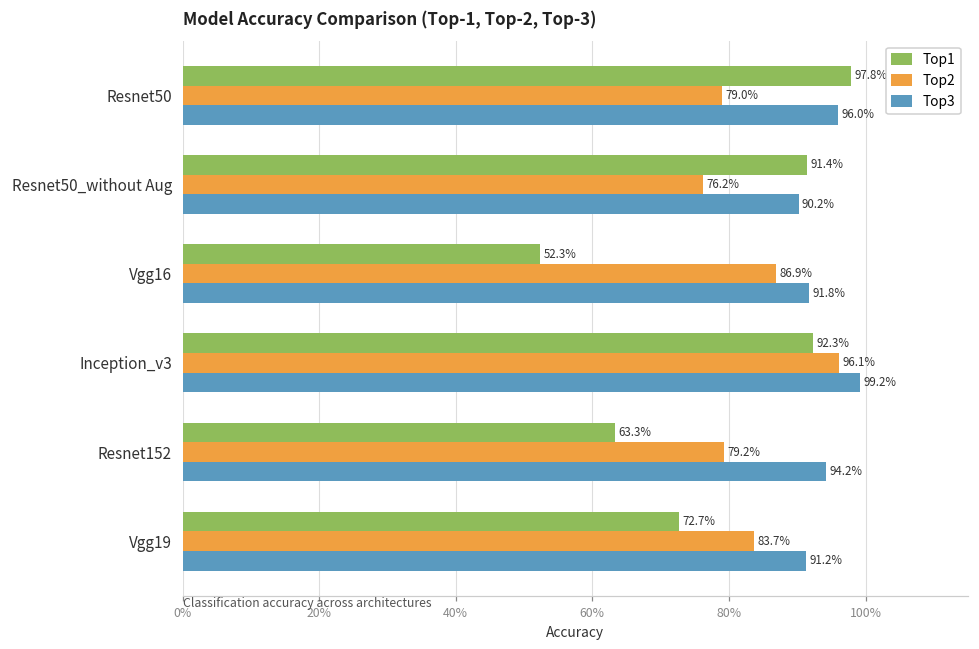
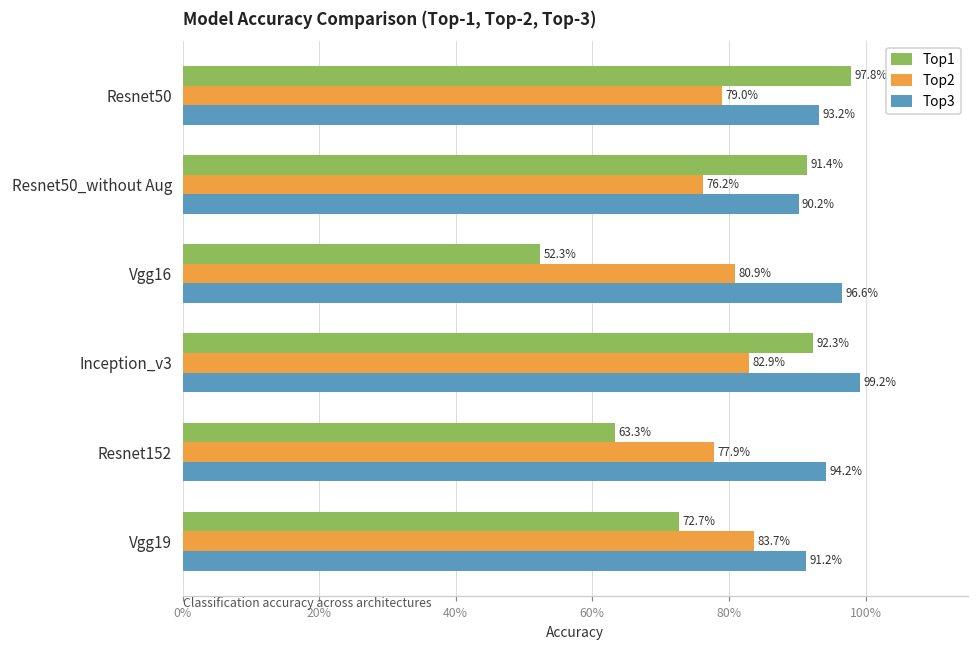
  {
    "Top1": {
      "Resnet50_without Aug": "91.4%",
      "Vgg16": "52.3%",
      "Inception_v3": "92.3%",
      "Resnet152": "63.3%",
      "Vgg19": "72.7%"
    },
    "Top2": {
      "Resnet50": "79.0%",
      "Resnet50_without Aug": "76.2%",
-     "Vgg16": "86.9%",
-     "Inception_v3": "96.1%",
-     "Resnet152": "79.2%",
+     "Vgg16": "80.9%",
+     "Inception_v3": "82.9%",
+     "Resnet152": "77.9%",
      "Vgg19": "83.7%"
    },
    "Top3": {
-     "Resnet50": "96.0%",
+     "Resnet50": "93.2%",
      "Resnet50_without Aug": "90.2%",
-     "Vgg16": "91.8%",
+     "Vgg16": "96.6%",
      "Inception_v3": "99.2%",
      "Resnet152": "94.2%",
      "Vgg19": "91.2%"
    }
  }
